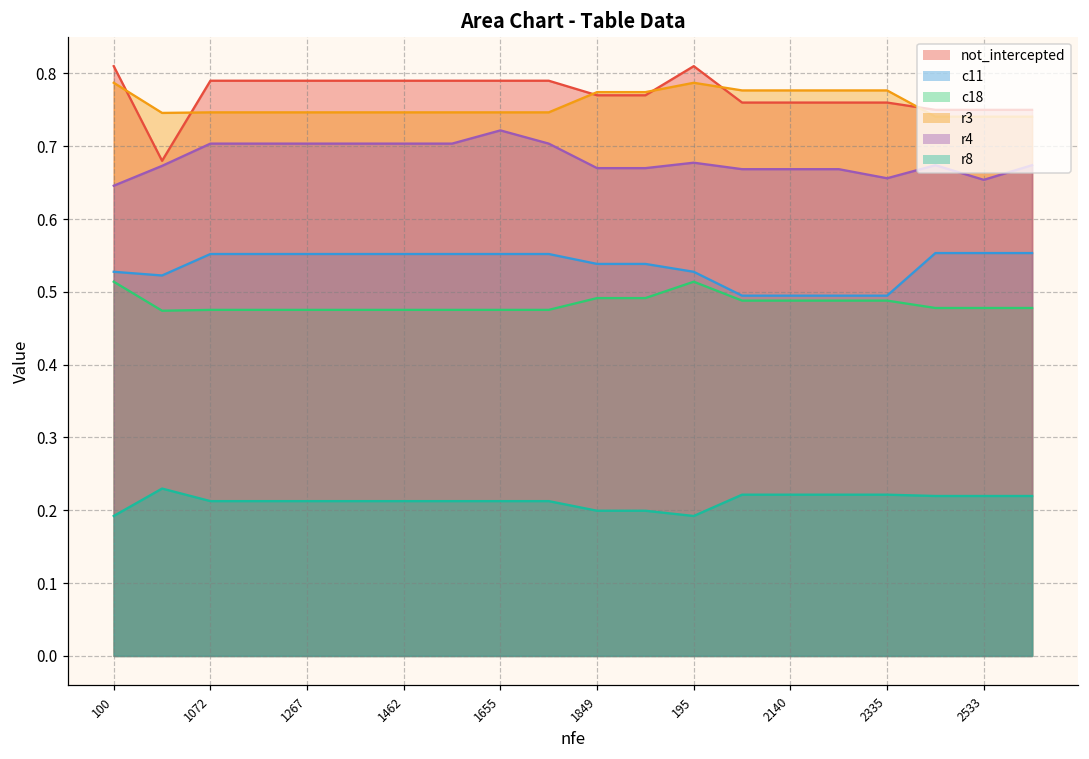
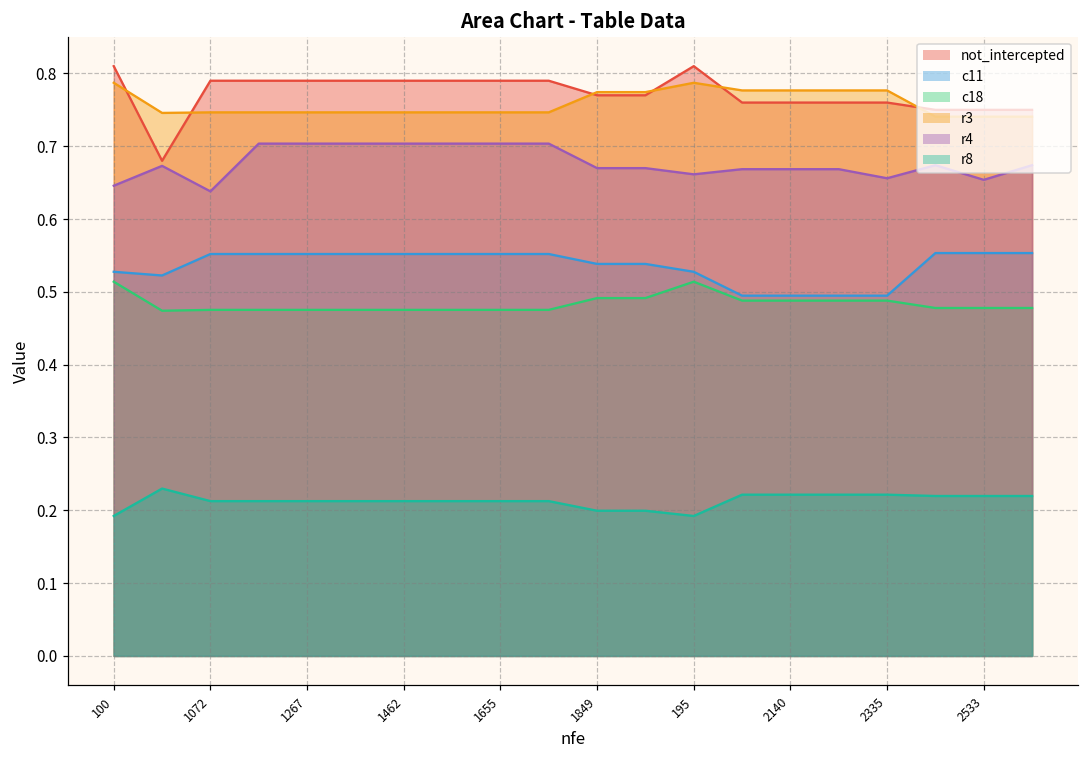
  {
    "r4": {
      "100": 0.65,
-     "1072": 0.70,
+     "1072": 0.64,
      "1267": 0.70,
      "1462": 0.70,
-     "1655": 0.72,
+     "1655": 0.70,
      "1849": 0.67,
-     "195": 0.68,
+     "195": 0.66,
      "2140": 0.67,
      "2335": 0.66,
      "2533": 0.65
    }
  }
